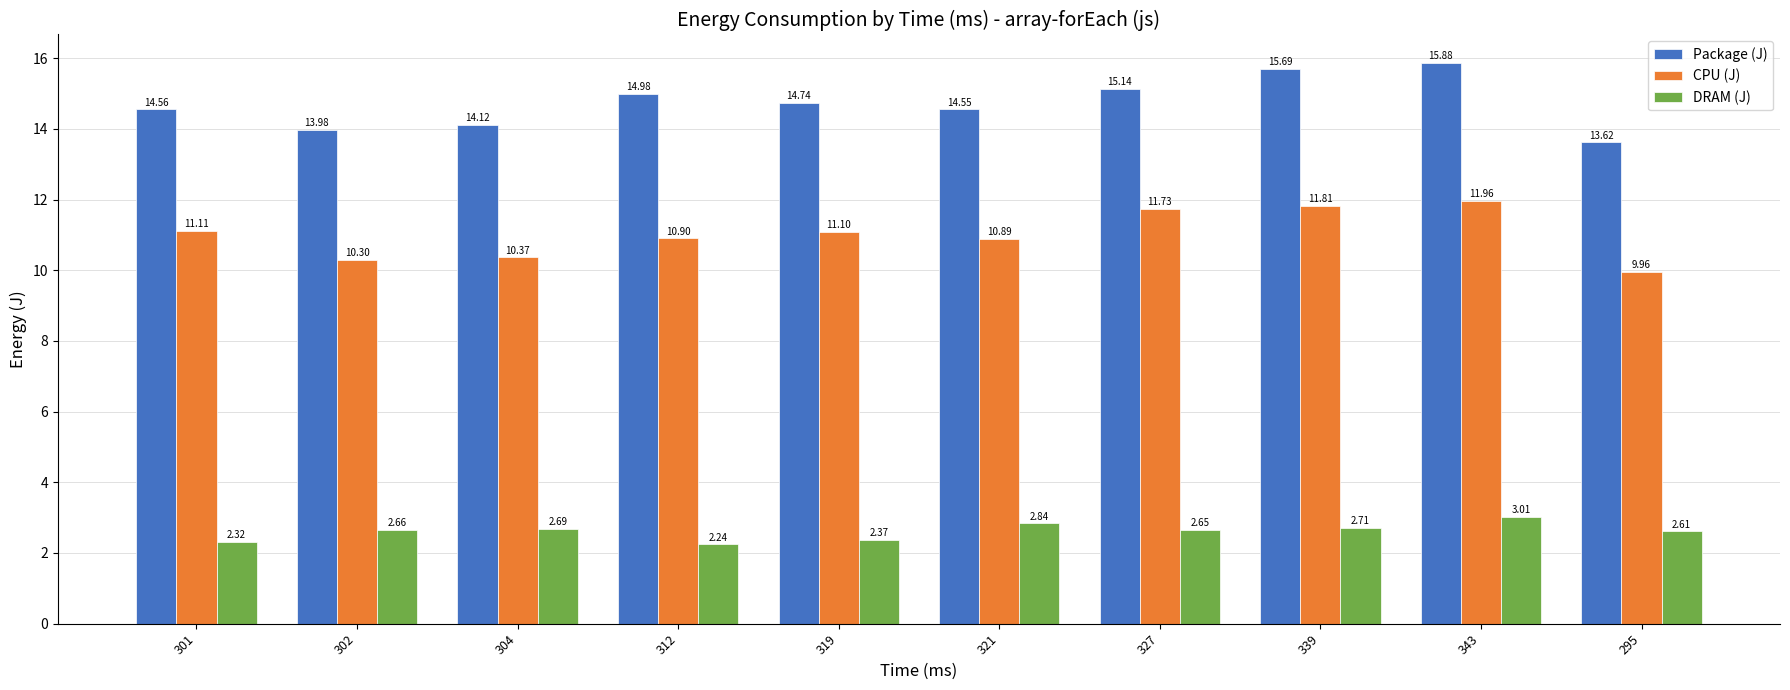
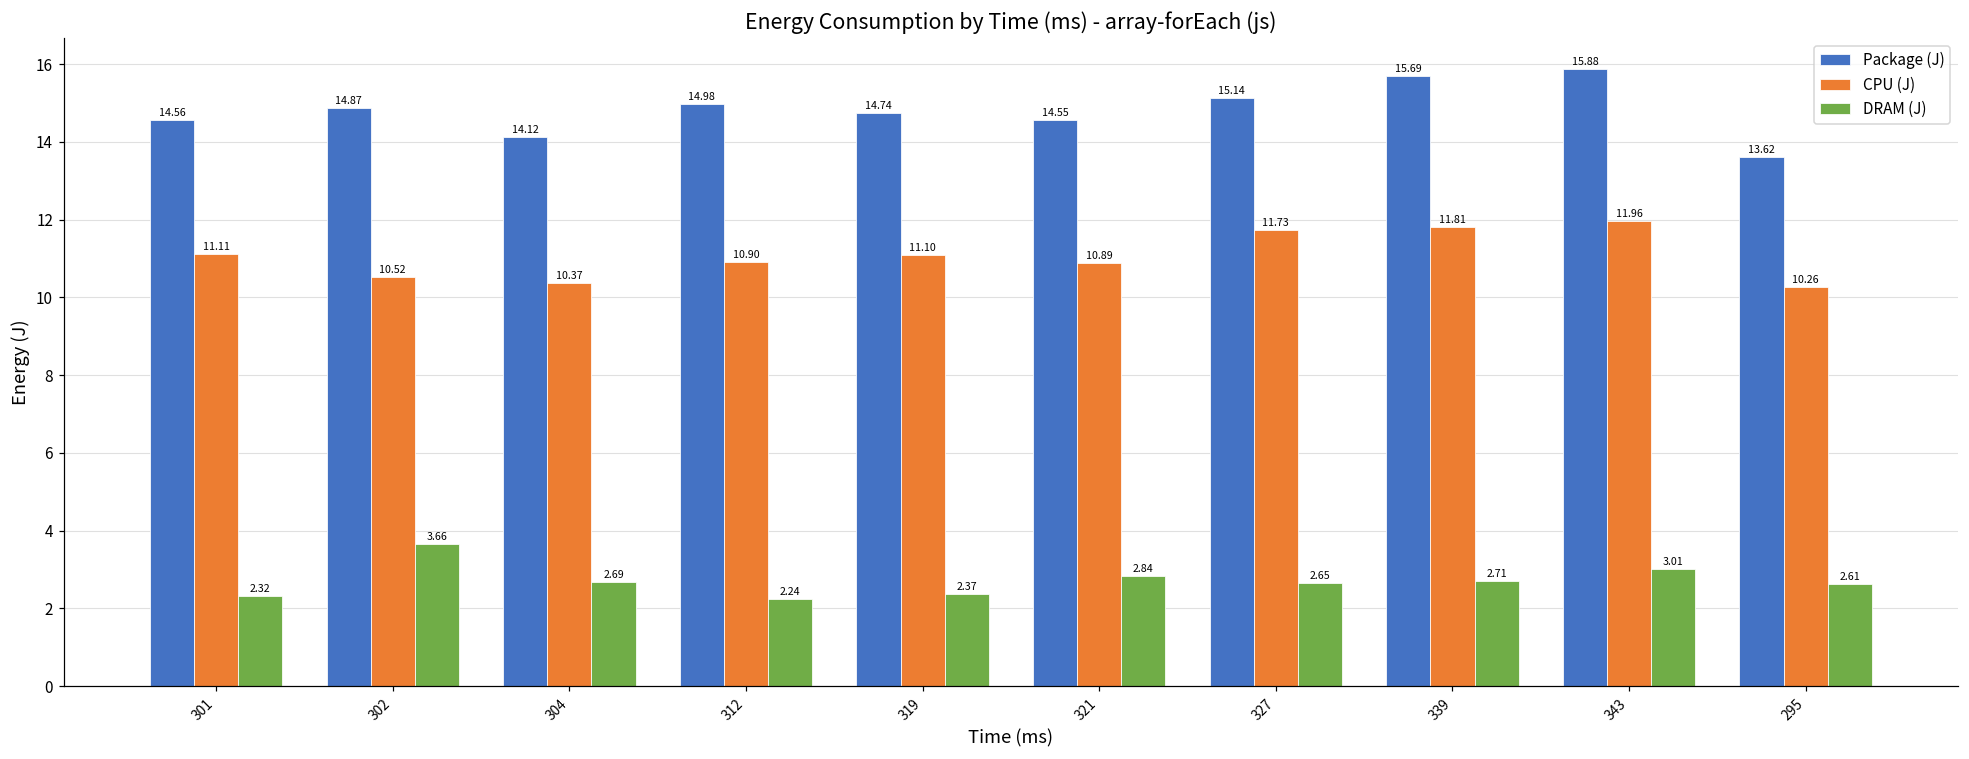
  {
    "Package (J)": {
      "301": 14.56,
-     "302": 13.98,
+     "302": 14.87,
      "304": 14.12,
      "312": 14.98,
      "319": 14.74,
      "321": 14.55,
      "327": 15.14,
      "339": 15.69,
      "343": 15.88,
      "295": 13.62
    },
    "CPU (J)": {
      "301": 11.11,
-     "302": 10.30,
+     "302": 10.52,
      "304": 10.37,
      "312": 10.90,
      "319": 11.10,
      "321": 10.89,
      "327": 11.73,
      "339": 11.81,
      "343": 11.96,
-     "295": 9.96
+     "295": 10.26
    },
    "DRAM (J)": {
      "301": 2.32,
-     "302": 2.66,
+     "302": 3.66,
      "304": 2.69,
      "312": 2.24,
      "319": 2.37,
      "321": 2.84,
      "327": 2.65,
      "339": 2.71,
      "343": 3.01,
      "295": 2.61
    }
  }
